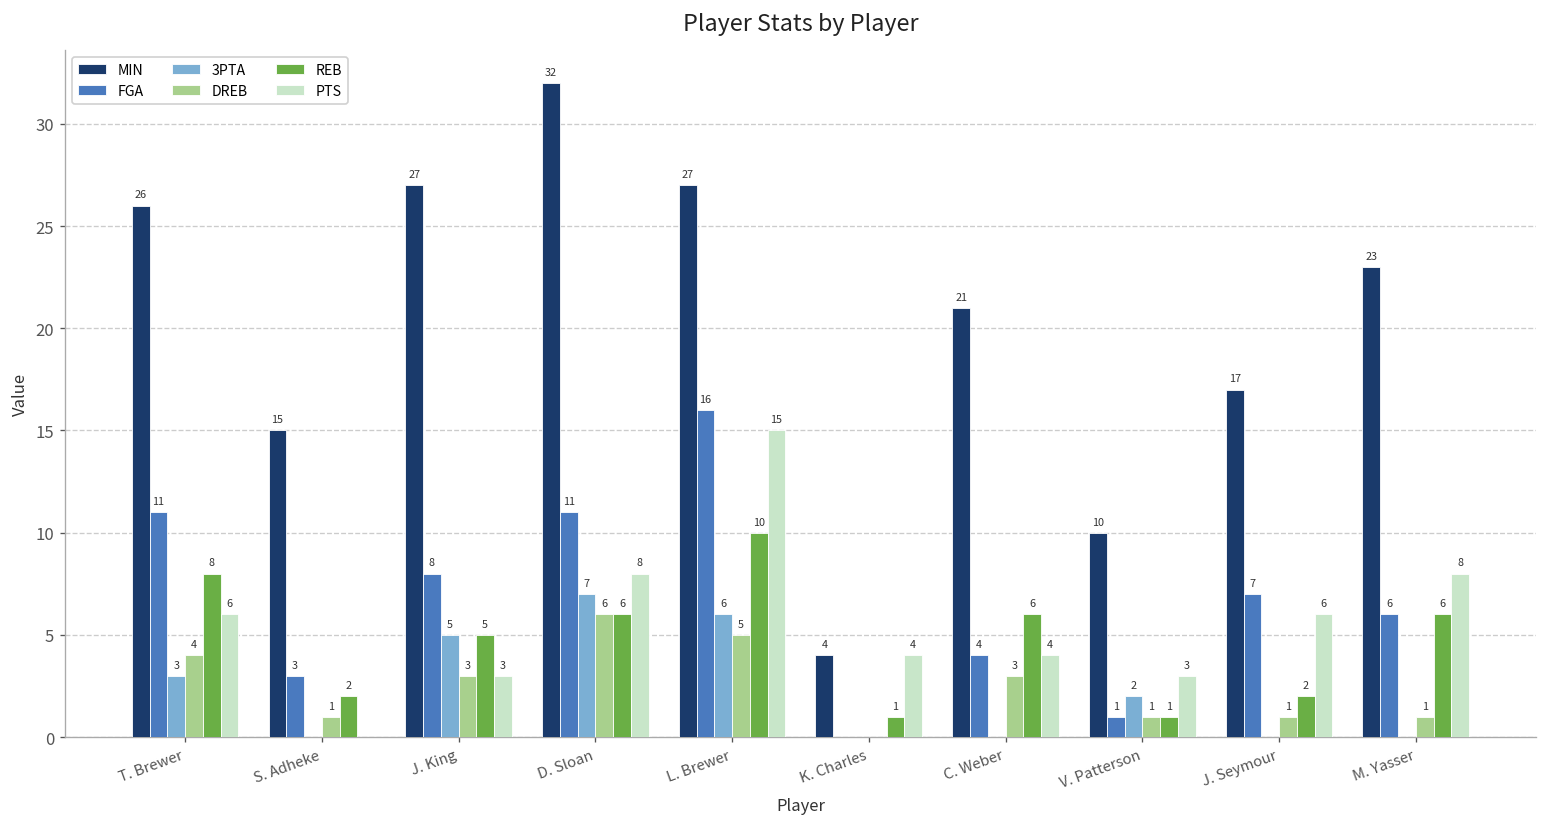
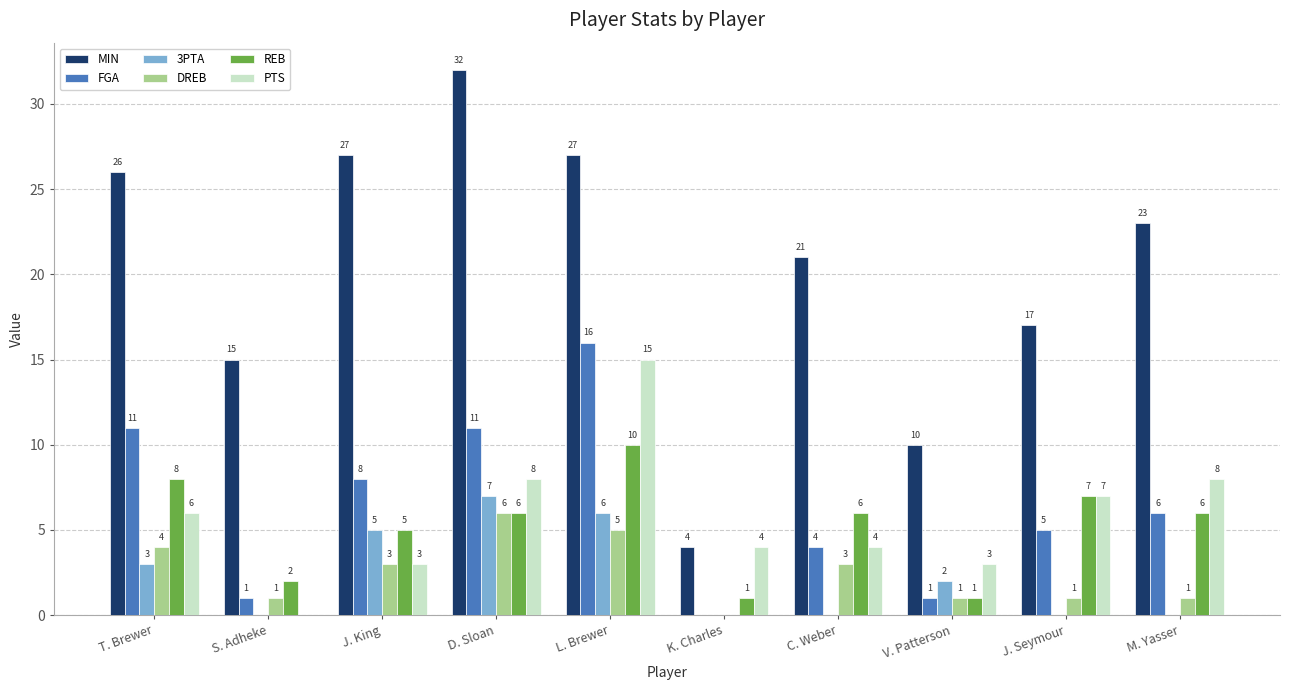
  {
    "MIN": {
      "T. Brewer": 26,
      "S. Adheke": 15,
      "J. King": 27,
      "D. Sloan": 32,
      "L. Brewer": 27,
      "K. Charles": 4,
      "C. Weber": 21,
      "V. Patterson": 10,
      "J. Seymour": 17,
      "M. Yasser": 23
    },
    "FGA": {
      "T. Brewer": 11,
-     "S. Adheke": 3,
+     "S. Adheke": 1,
      "J. King": 8,
      "D. Sloan": 11,
      "L. Brewer": 16,
      "C. Weber": 4,
      "V. Patterson": 1,
-     "J. Seymour": 7,
+     "J. Seymour": 5,
      "M. Yasser": 6
    },
    "3PTA": {
      "T. Brewer": 3,
      "J. King": 5,
      "D. Sloan": 7,
      "L. Brewer": 6,
      "V. Patterson": 2
    },
    "DREB": {
      "T. Brewer": 4,
      "S. Adheke": 1,
      "J. King": 3,
      "D. Sloan": 6,
      "L. Brewer": 5,
      "C. Weber": 3,
      "V. Patterson": 1,
      "J. Seymour": 1,
      "M. Yasser": 1
    },
    "REB": {
      "T. Brewer": 8,
      "S. Adheke": 2,
      "J. King": 5,
      "D. Sloan": 6,
      "L. Brewer": 10,
      "K. Charles": 1,
      "C. Weber": 6,
      "V. Patterson": 1,
-     "J. Seymour": 2,
+     "J. Seymour": 7,
      "M. Yasser": 6
    },
    "PTS": {
      "T. Brewer": 6,
      "J. King": 3,
      "D. Sloan": 8,
      "L. Brewer": 15,
      "K. Charles": 4,
      "C. Weber": 4,
      "V. Patterson": 3,
-     "J. Seymour": 6,
+     "J. Seymour": 7,
      "M. Yasser": 8
    }
  }
